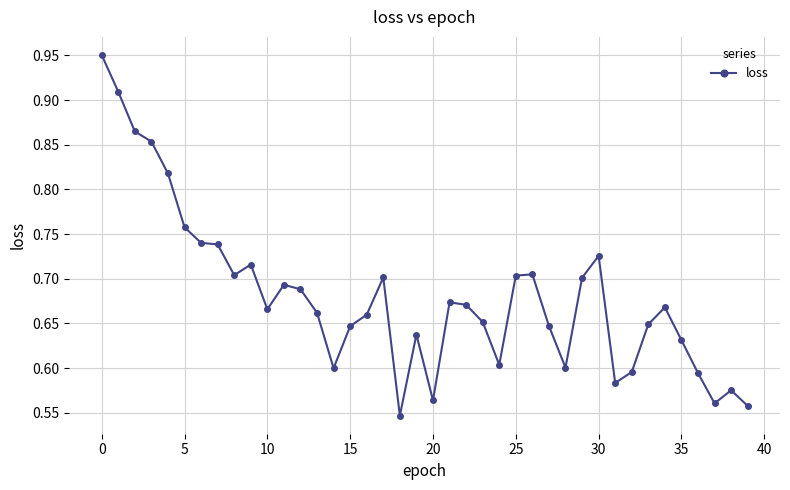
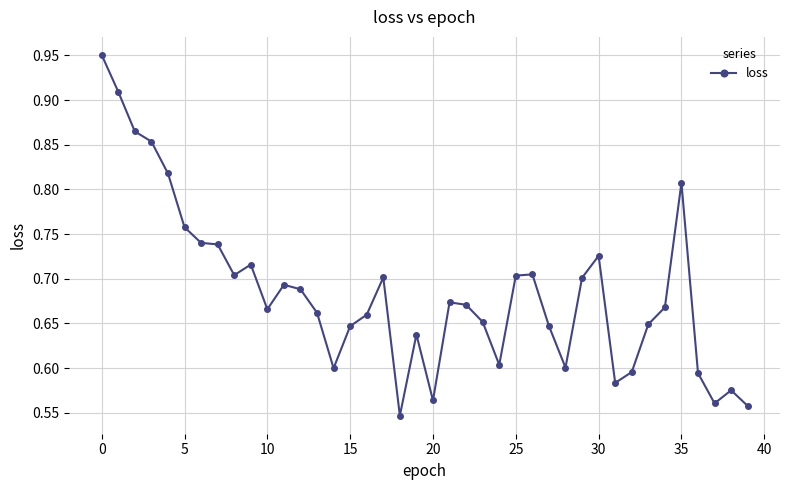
  {
    "0": 0.95,
    "5": 0.76,
    "10": 0.67,
    "15": 0.65,
    "20": 0.56,
    "25": 0.70,
    "30": 0.73,
-   "35": 0.63
+   "35": 0.81
  }
